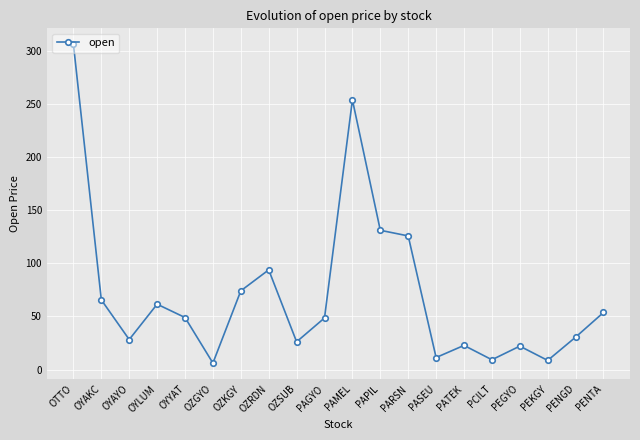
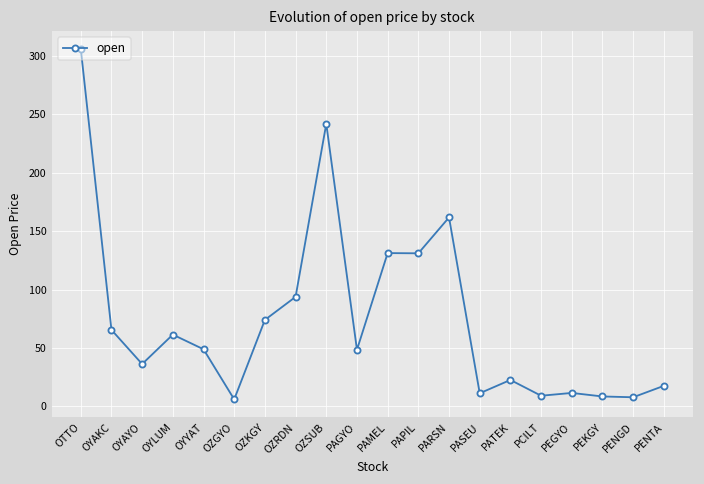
  {
    "OYAKC": 66,
-   "OYAYO": 28,
+   "OYAYO": 36,
    "OYLUM": 61,
    "OYYAT": 49,
    "OZGYO": 6,
    "OZKGY": 74,
    "OZRDN": 94,
-   "OZSUB": 26,
+   "OZSUB": 242,
    "PAGYO": 49,
-   "PAMEL": 254,
+   "PAMEL": 131,
    "PAPIL": 131,
-   "PARSN": 126,
+   "PARSN": 162,
    "PASEU": 11,
    "PATEK": 23,
    "PCILT": 9,
-   "PEGYO": 22,
+   "PEGYO": 12,
    "PEKGY": 9,
-   "PENGD": 30,
-   "PENTA": 54
+   "PENGD": 8,
+   "PENTA": 18
  }
